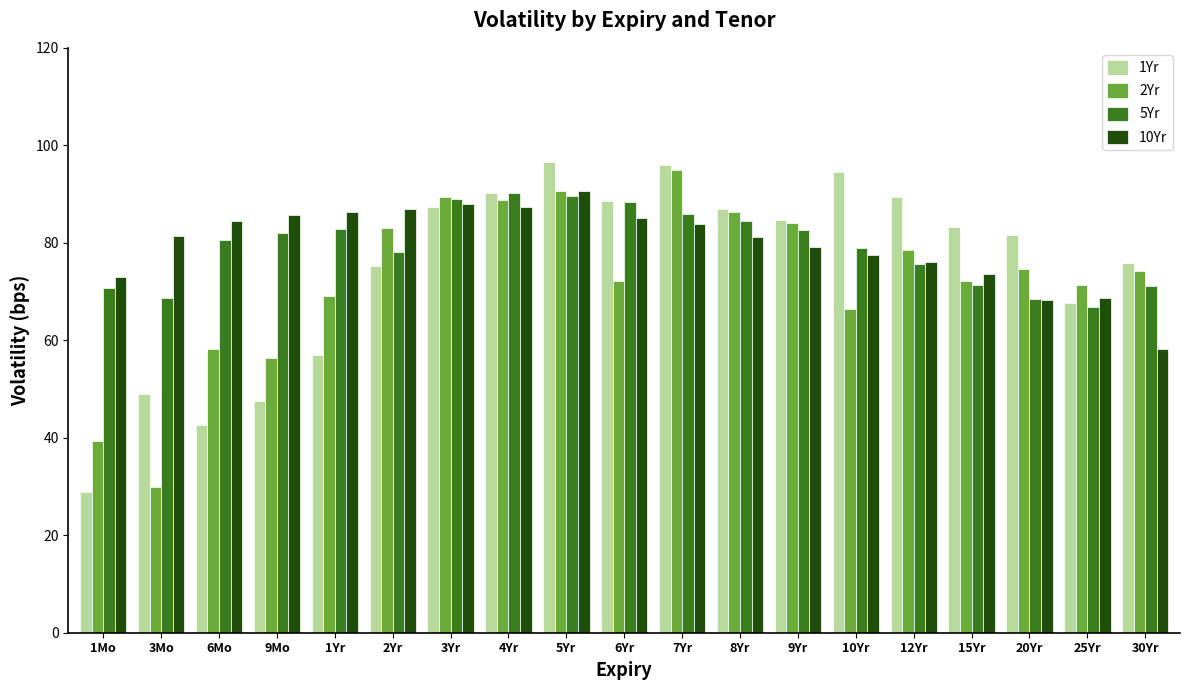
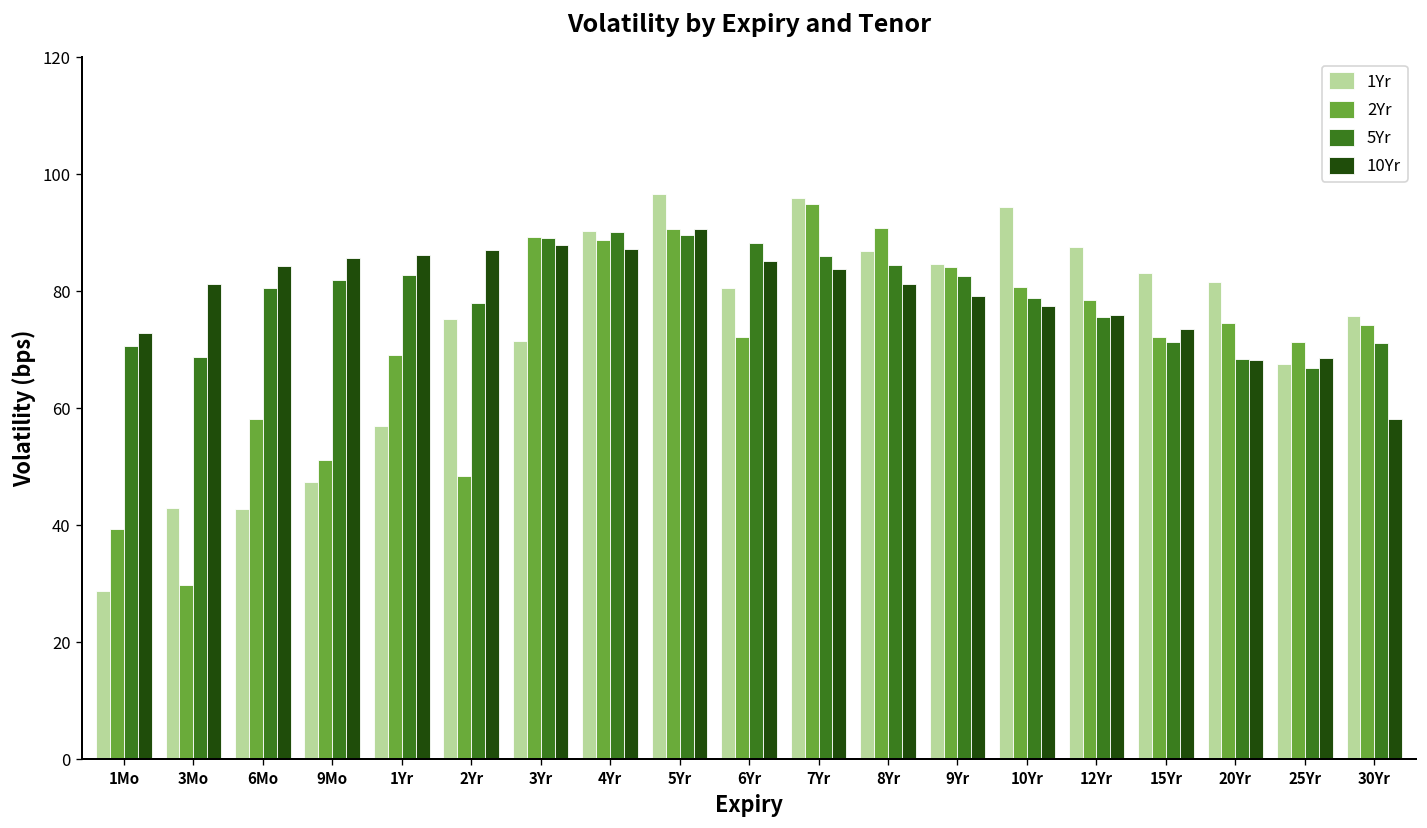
  {
    "1Yr": {
      "1Mo": 29,
-     "3Mo": 49,
+     "3Mo": 43,
      "6Mo": 43,
      "9Mo": 47,
      "1Yr": 57,
      "2Yr": 75,
-     "3Yr": 87,
+     "3Yr": 72,
      "4Yr": 90,
      "5Yr": 97,
-     "6Yr": 89,
+     "6Yr": 81,
      "7Yr": 96,
      "8Yr": 87,
      "9Yr": 85,
      "10Yr": 95,
-     "12Yr": 89,
+     "12Yr": 88,
      "15Yr": 83,
      "20Yr": 82,
      "25Yr": 68,
      "30Yr": 76
    },
    "2Yr": {
      "1Mo": 39,
      "3Mo": 30,
      "6Mo": 58,
-     "9Mo": 56,
+     "9Mo": 51,
      "1Yr": 69,
-     "2Yr": 83,
+     "2Yr": 48,
      "3Yr": 89,
      "4Yr": 89,
      "5Yr": 91,
      "6Yr": 72,
      "7Yr": 95,
-     "8Yr": 86,
+     "8Yr": 91,
      "9Yr": 84,
-     "10Yr": 66,
+     "10Yr": 81,
      "12Yr": 79,
      "15Yr": 72,
      "20Yr": 75,
      "25Yr": 71,
      "30Yr": 74
    }
  }
